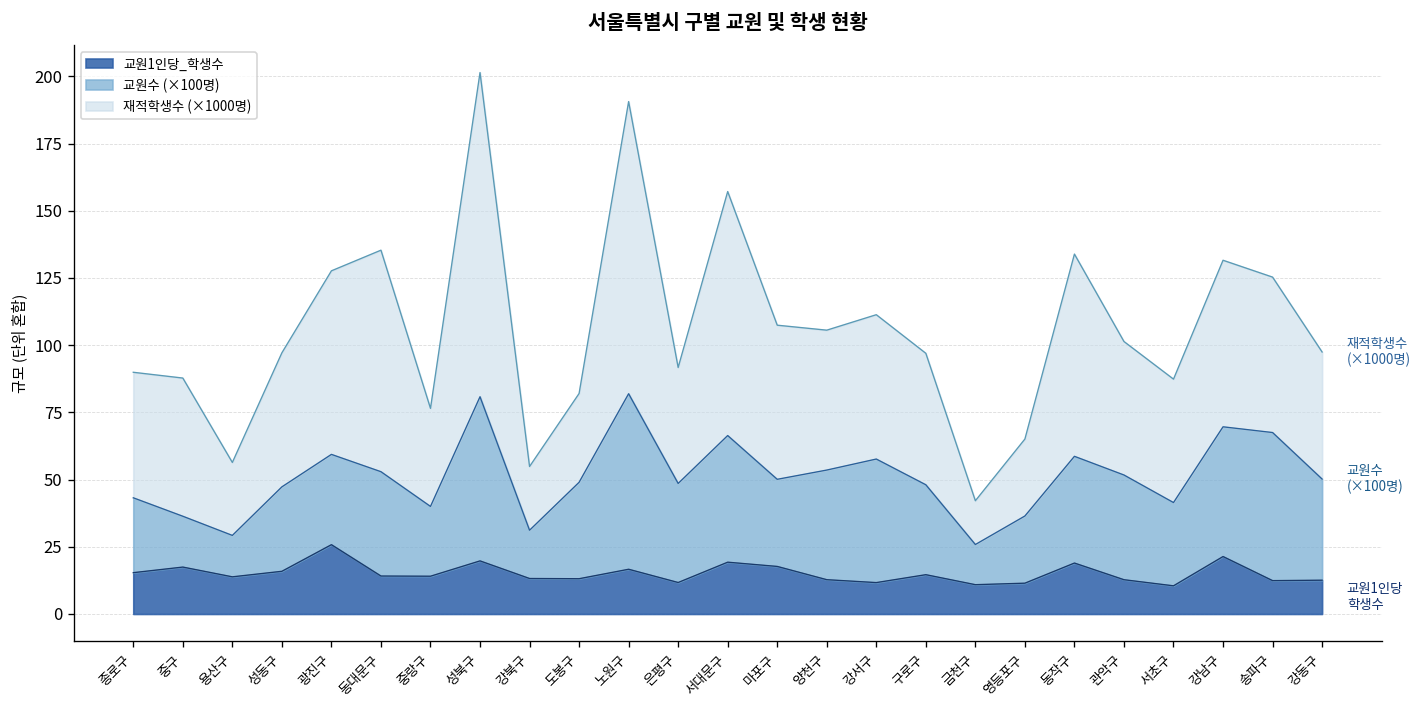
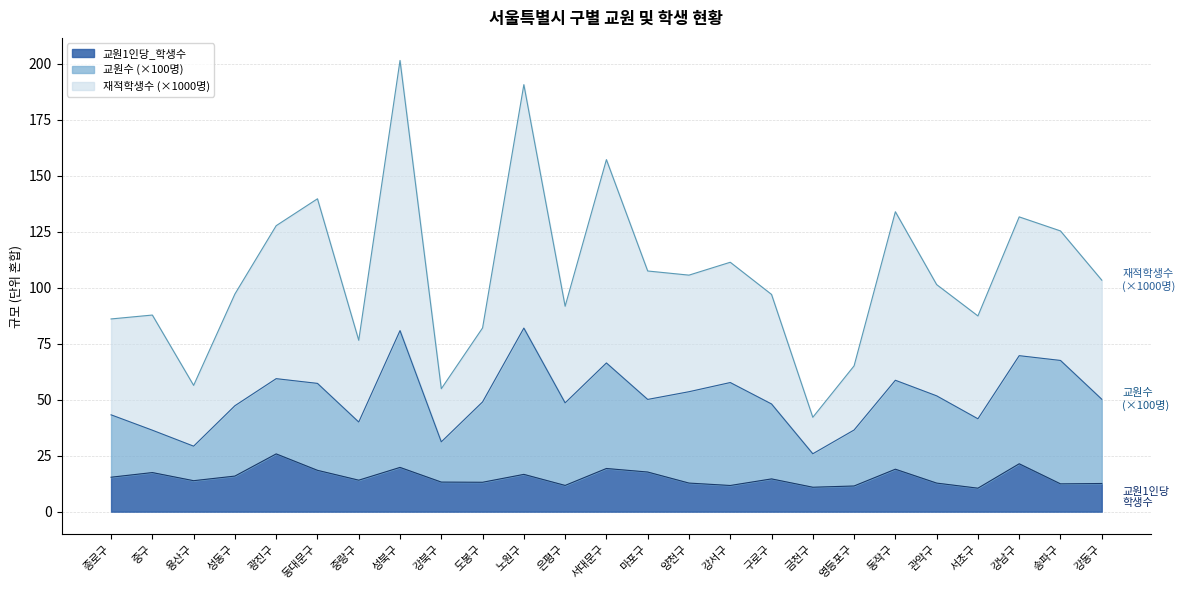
  {
    "교원1인당_학생수": {
      "종로구": 15,
      "중구": 17,
      "용산구": 14,
      "성동구": 16,
      "광진구": 26,
-     "동대문구": 14,
+     "동대문구": 18,
      "중랑구": 14,
      "성북구": 20,
      "강북구": 13,
      "도봉구": 13,
      "노원구": 17,
      "은평구": 12,
      "서대문구": 19,
      "마포구": 18,
      "양천구": 13,
      "강서구": 12,
      "구로구": 15,
      "금천구": 11,
      "영등포구": 11,
      "동작구": 19,
      "관악구": 13,
      "서초구": 10,
      "강남구": 21,
      "송파구": 12,
      "강동구": 13
    },
    "교원수 (×100명)": {
      "종로구": 28,
      "중구": 19,
      "용산구": 15,
      "성동구": 31,
      "광진구": 34,
      "동대문구": 39,
      "중랑구": 26,
      "성북구": 61,
      "강북구": 18,
      "도봉구": 36,
      "노원구": 65,
      "은평구": 37,
      "서대문구": 47,
      "마포구": 32,
      "양천구": 41,
      "강서구": 46,
      "구로구": 33,
      "금천구": 15,
      "영등포구": 25,
      "동작구": 40,
      "관악구": 39,
      "서초구": 31,
      "강남구": 48,
      "송파구": 55
    },
    "재적학생수 (×1000명)": {
-     "종로구": 47,
+     "종로구": 43,
      "중구": 51,
      "용산구": 27,
      "성동구": 50,
      "광진구": 68,
      "동대문구": 82,
      "중랑구": 36,
      "성북구": 121,
      "강북구": 24,
      "도봉구": 33,
      "노원구": 109,
      "은평구": 43,
      "서대문구": 91,
      "마포구": 57,
      "양천구": 52,
      "강서구": 54,
      "구로구": 49,
      "금천구": 16,
      "영등포구": 29,
      "동작구": 75,
      "관악구": 50,
      "서초구": 46,
      "강남구": 62,
      "송파구": 58,
-     "강동구": 47
+     "강동구": 53
    }
  }
